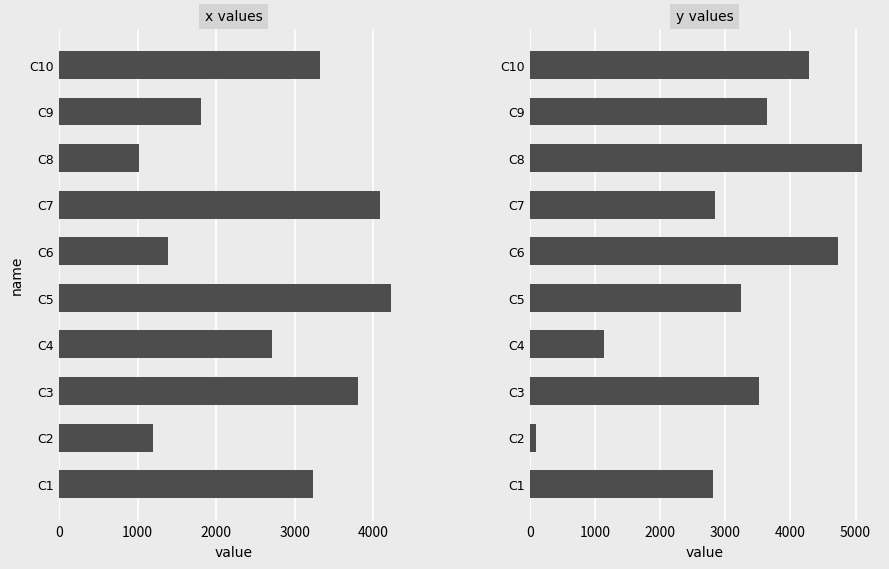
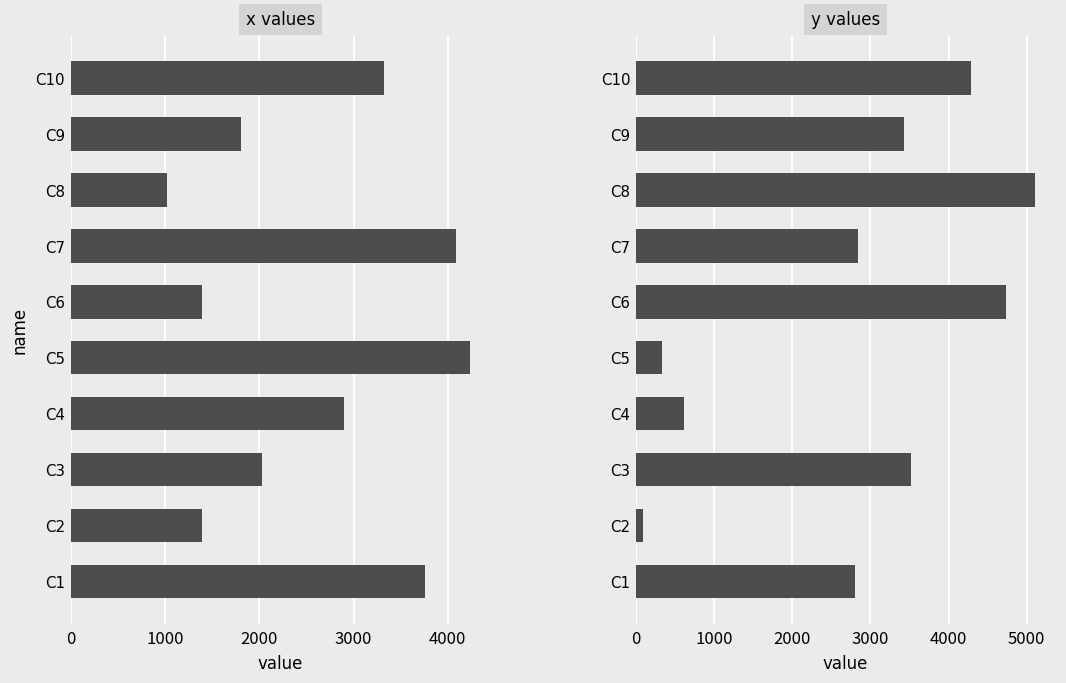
  {
    "x values": {
      "C10": 3300,
      "C9": 1800,
      "C8": 1000,
      "C7": 4100,
      "C6": 1400,
      "C5": 4200,
-     "C4": 2700,
-     "C3": 3800,
-     "C2": 1200,
-     "C1": 3200
+     "C4": 2900,
+     "C3": 2000,
+     "C2": 1400,
+     "C1": 3800
    },
    "y values": {
      "C10": 4300,
-     "C9": 3600,
+     "C9": 3400,
      "C8": 5100,
      "C7": 2800,
      "C6": 4700,
-     "C5": 3200,
-     "C4": 1100,
+     "C5": 300,
+     "C4": 600,
      "C3": 3500,
      "C2": 100,
      "C1": 2800
    }
  }
